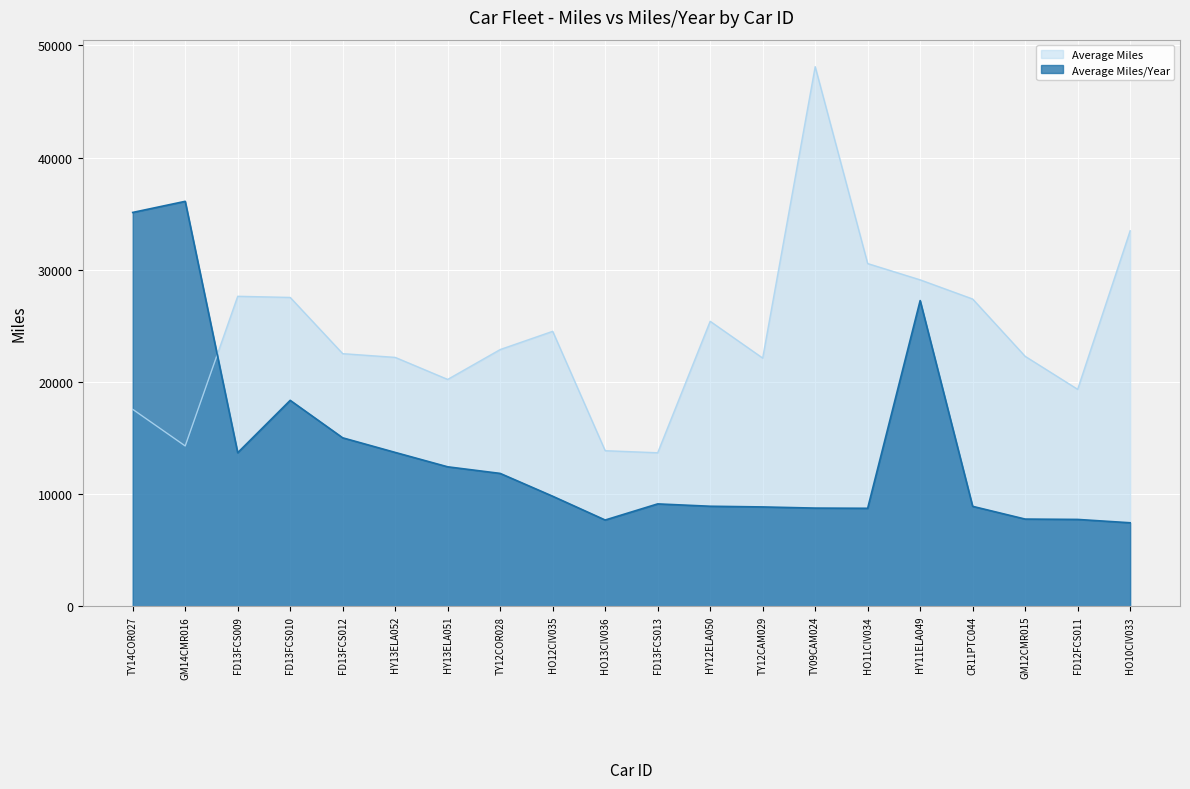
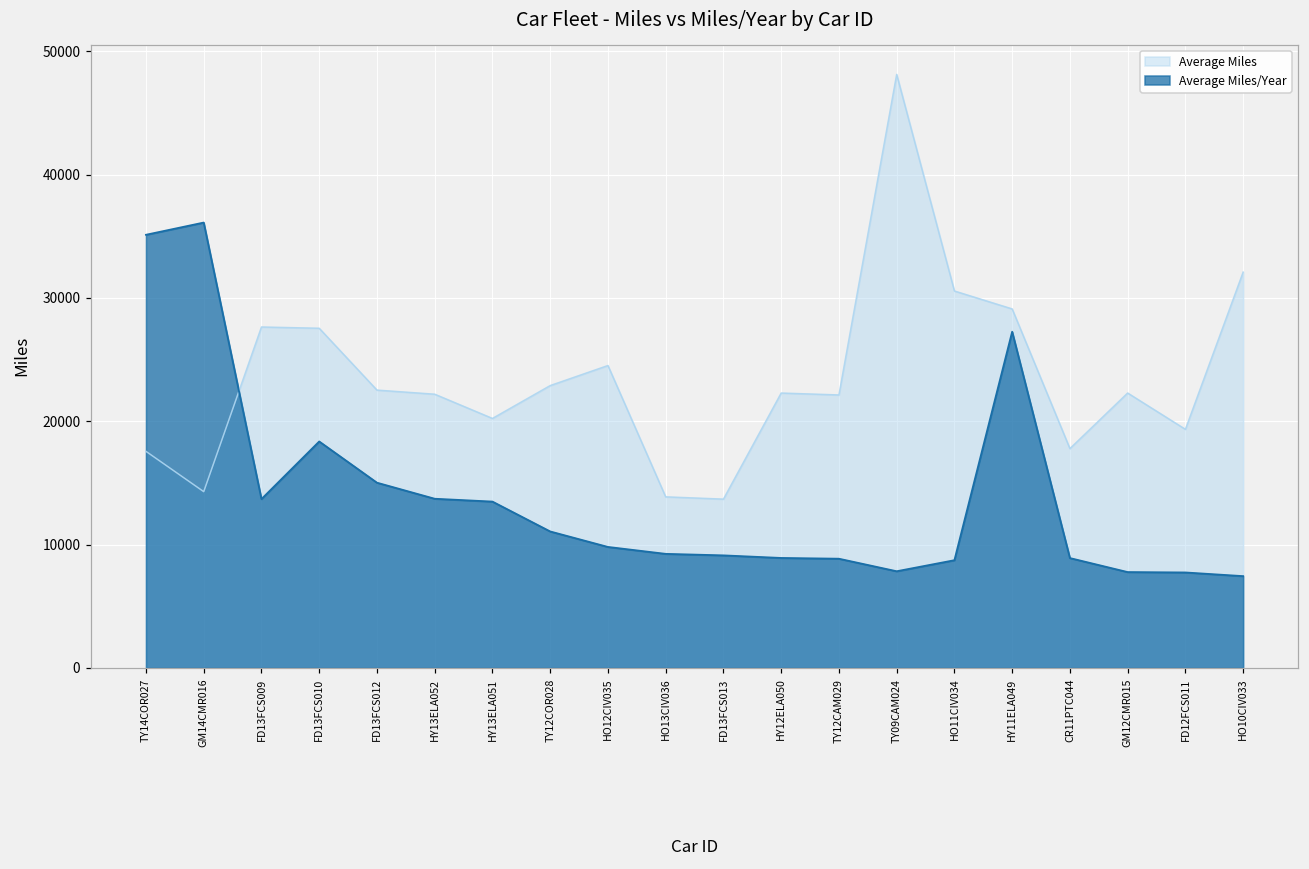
  {
    "Average Miles": {
      "TY14COR027": 17600,
      "GM14CMR016": 14300,
      "FD13FCS009": 27600,
      "FD13FCS010": 27500,
      "FD13FCS012": 22500,
      "HY13ELA052": 22200,
      "HY13ELA051": 20200,
      "TY12COR028": 22900,
      "HO12CIV035": 24500,
      "HO13CIV036": 13900,
      "FD13FCS013": 13700,
-     "HY12ELA050": 25400,
+     "HY12ELA050": 22300,
      "TY12CAM029": 22100,
      "TY09CAM024": 48100,
      "HO11CIV034": 30600,
      "HY11ELA049": 29100,
-     "CR11PTC044": 27400,
+     "CR11PTC044": 17800,
      "GM12CMR015": 22300,
      "FD12FCS011": 19300,
-     "HO10CIV033": 33500
+     "HO10CIV033": 32100
    },
    "Average Miles/Year": {
      "TY14COR027": 35100,
      "GM14CMR016": 36100,
      "FD13FCS009": 13700,
      "FD13FCS010": 18400,
      "FD13FCS012": 15000,
      "HY13ELA052": 13700,
-     "HY13ELA051": 12400,
-     "TY12COR028": 11800,
+     "HY13ELA051": 13500,
+     "TY12COR028": 11100,
      "HO12CIV035": 9800,
-     "HO13CIV036": 7700,
+     "HO13CIV036": 9200,
      "FD13FCS013": 9100,
      "HY12ELA050": 8900,
      "TY12CAM029": 8900,
-     "TY09CAM024": 8700,
+     "TY09CAM024": 7800,
      "HO11CIV034": 8700,
      "HY11ELA049": 27300,
      "CR11PTC044": 8900,
      "GM12CMR015": 7800,
      "FD12FCS011": 7700,
      "HO10CIV033": 7400
    }
  }
